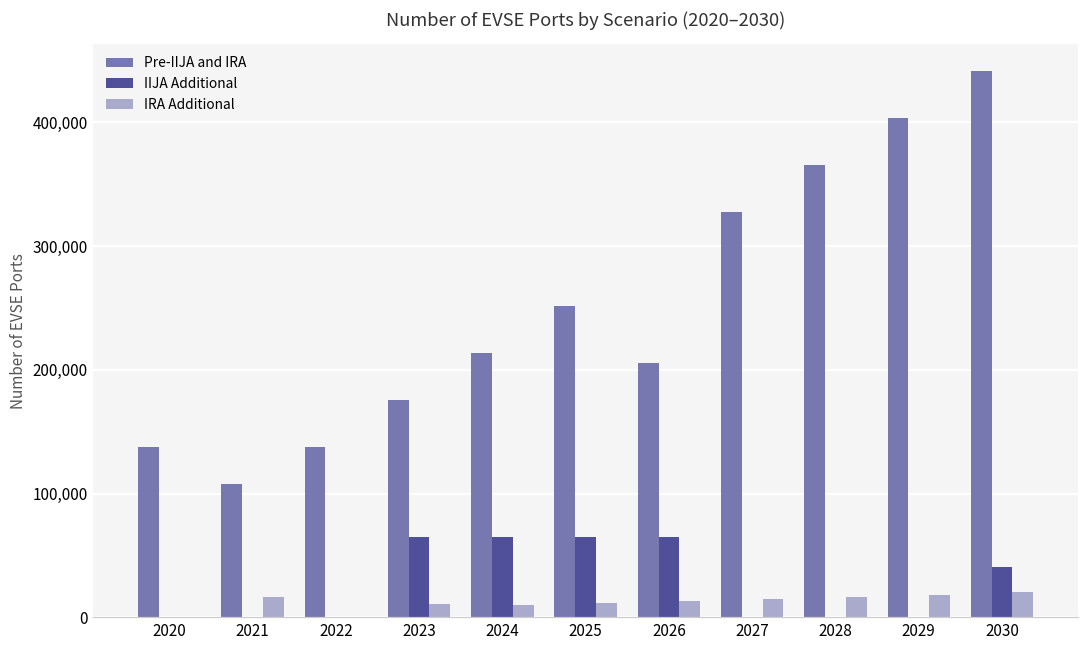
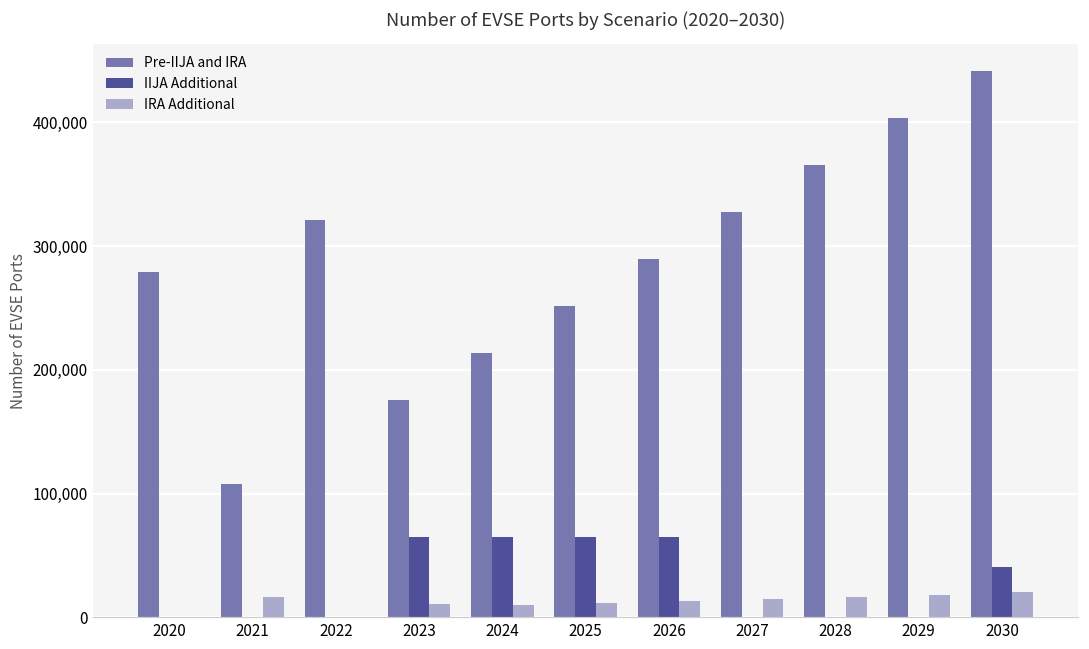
  {
    "Pre-IIJA and IRA": {
-     "2020": "138,000",
+     "2020": "279,000",
      "2021": "108,000",
-     "2022": "138,000",
+     "2022": "321,000",
      "2023": "176,000",
      "2024": "214,000",
      "2025": "252,000",
-     "2026": "206,000",
+     "2026": "290,000",
      "2027": "328,000",
      "2028": "365,000",
      "2029": "403,000",
      "2030": "441,000"
    },
    "IIJA Additional": {
      "2020": "0",
      "2021": "0",
      "2022": "0",
      "2023": "65,000",
      "2024": "65,000",
      "2025": "65,000",
      "2026": "65,000",
      "2027": "0",
      "2028": "0",
      "2029": "0",
      "2030": "41,000"
    },
    "IRA Additional": {
      "2020": "0",
      "2021": "16,000",
      "2022": "0",
      "2023": "11,000",
      "2024": "10,000",
      "2025": "11,000",
      "2026": "13,000",
      "2027": "15,000",
      "2028": "16,000",
      "2029": "18,000",
      "2030": "20,000"
    }
  }
